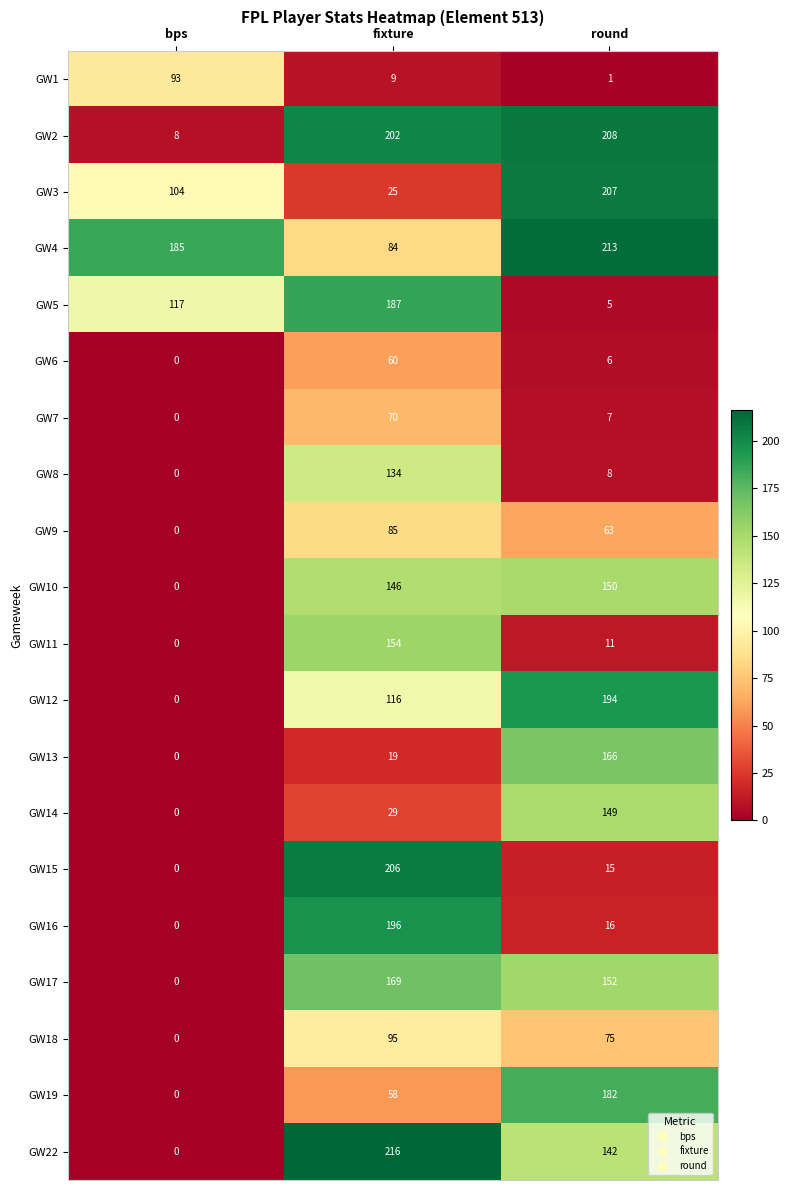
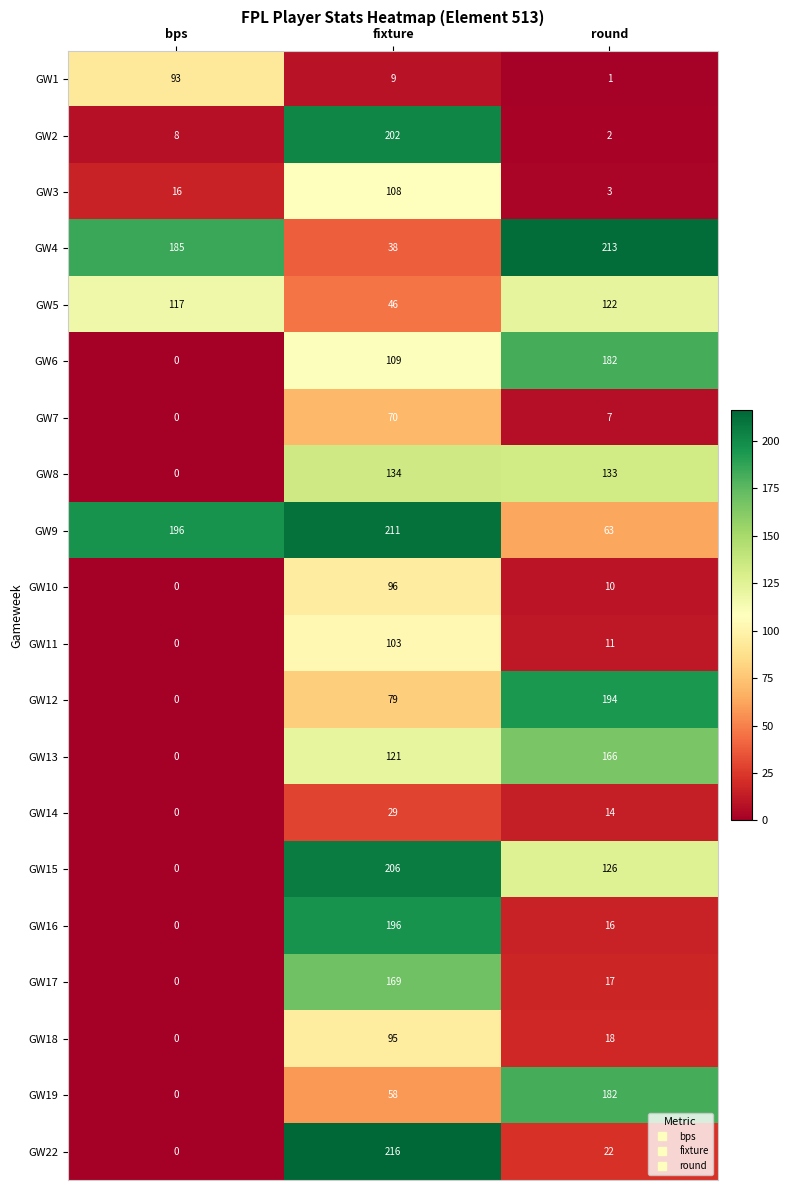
  {
    "GW1": {
      "bps": 93,
      "fixture": 9,
      "round": 1
    },
    "GW2": {
      "bps": 8,
      "fixture": 202,
-     "round": 208
+     "round": 2
    },
    "GW3": {
-     "bps": 104,
-     "fixture": 25,
-     "round": 207
+     "bps": 16,
+     "fixture": 108,
+     "round": 3
    },
    "GW4": {
      "bps": 185,
-     "fixture": 84,
+     "fixture": 38,
      "round": 213
    },
    "GW5": {
      "bps": 117,
-     "fixture": 187,
-     "round": 5
+     "fixture": 46,
+     "round": 122
    },
    "GW6": {
      "bps": 0,
-     "fixture": 60,
-     "round": 6
+     "fixture": 109,
+     "round": 182
    },
    "GW7": {
      "bps": 0,
      "fixture": 70,
      "round": 7
    },
    "GW8": {
      "bps": 0,
      "fixture": 134,
-     "round": 8
+     "round": 133
    },
    "GW9": {
-     "bps": 0,
-     "fixture": 85,
+     "bps": 196,
+     "fixture": 211,
      "round": 63
    },
    "GW10": {
      "bps": 0,
-     "fixture": 146,
-     "round": 150
+     "fixture": 96,
+     "round": 10
    },
    "GW11": {
      "bps": 0,
-     "fixture": 154,
+     "fixture": 103,
      "round": 11
    },
    "GW12": {
      "bps": 0,
-     "fixture": 116,
+     "fixture": 79,
      "round": 194
    },
    "GW13": {
      "bps": 0,
-     "fixture": 19,
+     "fixture": 121,
      "round": 166
    },
    "GW14": {
      "bps": 0,
      "fixture": 29,
-     "round": 149
+     "round": 14
    },
    "GW15": {
      "bps": 0,
      "fixture": 206,
-     "round": 15
+     "round": 126
    },
    "GW16": {
      "bps": 0,
      "fixture": 196,
      "round": 16
    },
    "GW17": {
      "bps": 0,
      "fixture": 169,
-     "round": 152
+     "round": 17
    },
    "GW18": {
      "bps": 0,
      "fixture": 95,
-     "round": 75
+     "round": 18
    },
    "GW19": {
      "bps": 0,
      "fixture": 58,
      "round": 182
    },
    "GW22": {
      "bps": 0,
      "fixture": 216,
-     "round": 142
+     "round": 22
    }
  }
